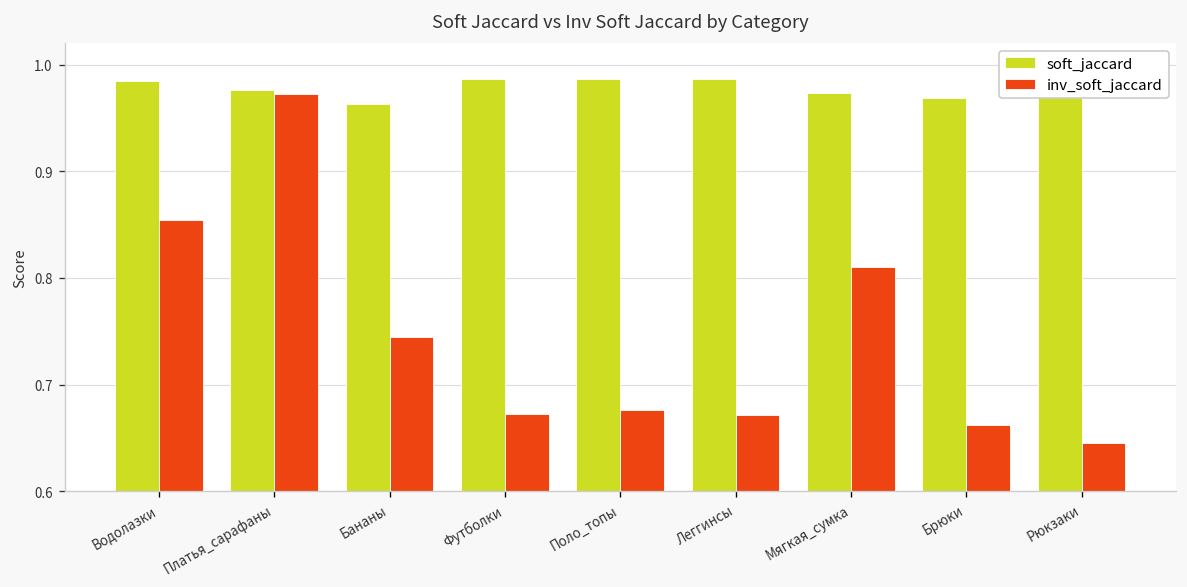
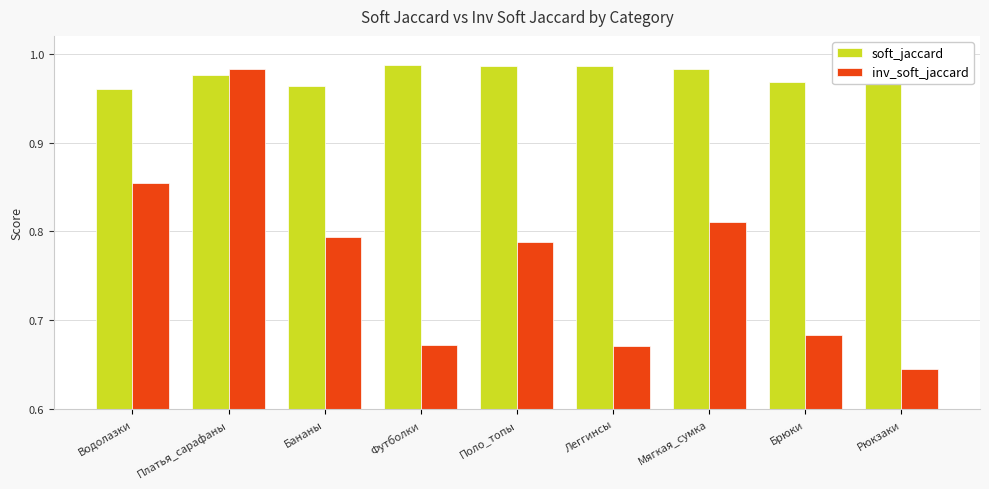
  {
    "soft_jaccard": {
-     "Водолазки": 0.98,
+     "Водолазки": 0.96,
      "Платья_сарафаны": 0.98,
      "Бананы": 0.96,
      "Футболки": 0.99,
      "Поло_топы": 0.99,
      "Леггинсы": 0.99,
-     "Мягкая_сумка": 0.97,
+     "Мягкая_сумка": 0.98,
      "Брюки": 0.97
    },
    "inv_soft_jaccard": {
      "Водолазки": 0.85,
-     "Платья_сарафаны": 0.97,
-     "Бананы": 0.74,
+     "Платья_сарафаны": 0.98,
+     "Бананы": 0.79,
      "Футболки": 0.67,
-     "Поло_топы": 0.68,
+     "Поло_топы": 0.79,
      "Леггинсы": 0.67,
      "Мягкая_сумка": 0.81,
-     "Брюки": 0.66,
+     "Брюки": 0.68,
      "Рюкзаки": 0.65
    }
  }
